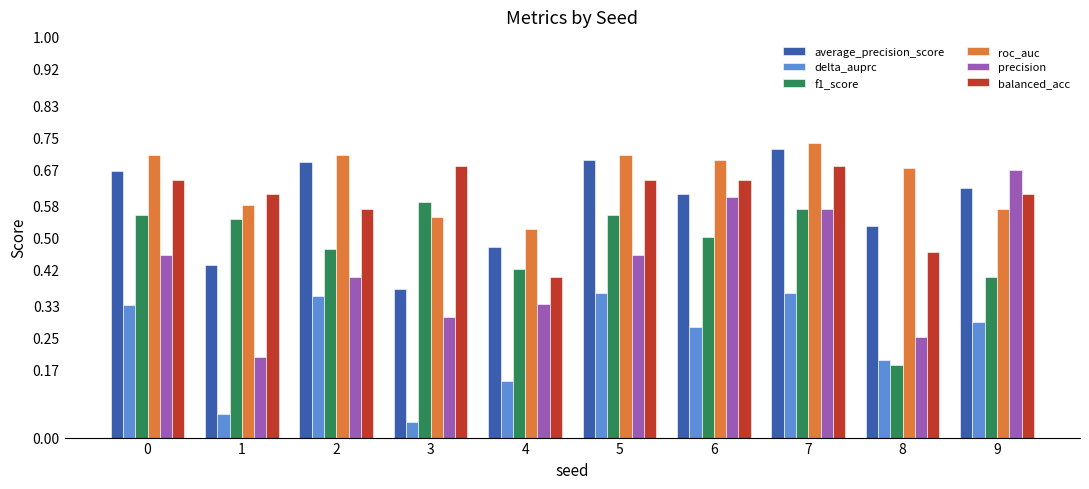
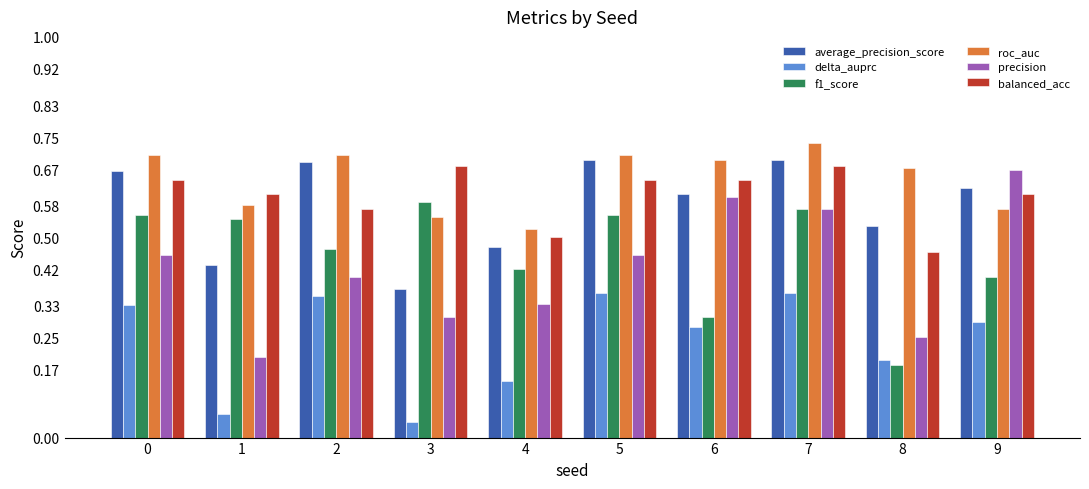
  {
    "average_precision_score": {
      "0": 0.67,
      "1": 0.43,
      "2": 0.69,
      "3": 0.37,
      "4": 0.48,
      "5": 0.69,
      "6": 0.61,
-     "7": 0.72,
+     "7": 0.69,
      "8": 0.53,
      "9": 0.62
    },
    "delta_auprc": {
      "0": 0.33,
      "1": 0.06,
      "2": 0.35,
      "3": 0.04,
      "4": 0.14,
      "5": 0.36,
      "6": 0.27,
      "7": 0.36,
      "8": 0.19,
      "9": 0.29
    },
    "f1_score": {
      "0": 0.56,
      "1": 0.55,
      "2": 0.47,
      "3": 0.59,
      "4": 0.42,
      "5": 0.56,
-     "6": 0.5,
+     "6": 0.3,
      "7": 0.57,
      "8": 0.18,
      "9": 0.4
    },
    "roc_auc": {
      "0": 0.70,
      "1": 0.58,
      "2": 0.70,
      "3": 0.55,
      "4": 0.52,
      "5": 0.70,
      "6": 0.69,
      "7": 0.73,
      "8": 0.67,
      "9": 0.57
    },
    "precision": {
      "0": 0.45,
      "1": 0.20,
      "2": 0.40,
      "3": 0.30,
      "4": 0.33,
      "5": 0.45,
      "6": 0.60,
      "7": 0.57,
      "8": 0.25,
      "9": 0.67
    },
    "balanced_acc": {
      "0": 0.64,
      "1": 0.61,
      "2": 0.57,
      "3": 0.68,
-     "4": 0.4,
+     "4": 0.5,
      "5": 0.64,
      "6": 0.64,
      "7": 0.68,
      "8": 0.46,
      "9": 0.61
    }
  }
